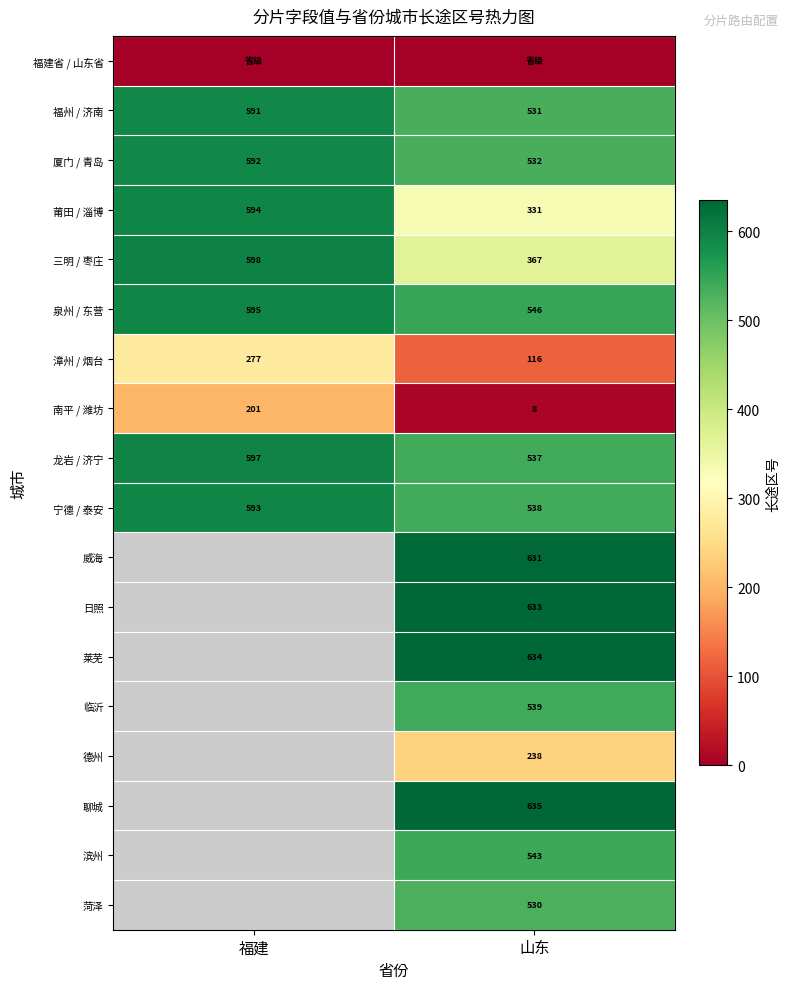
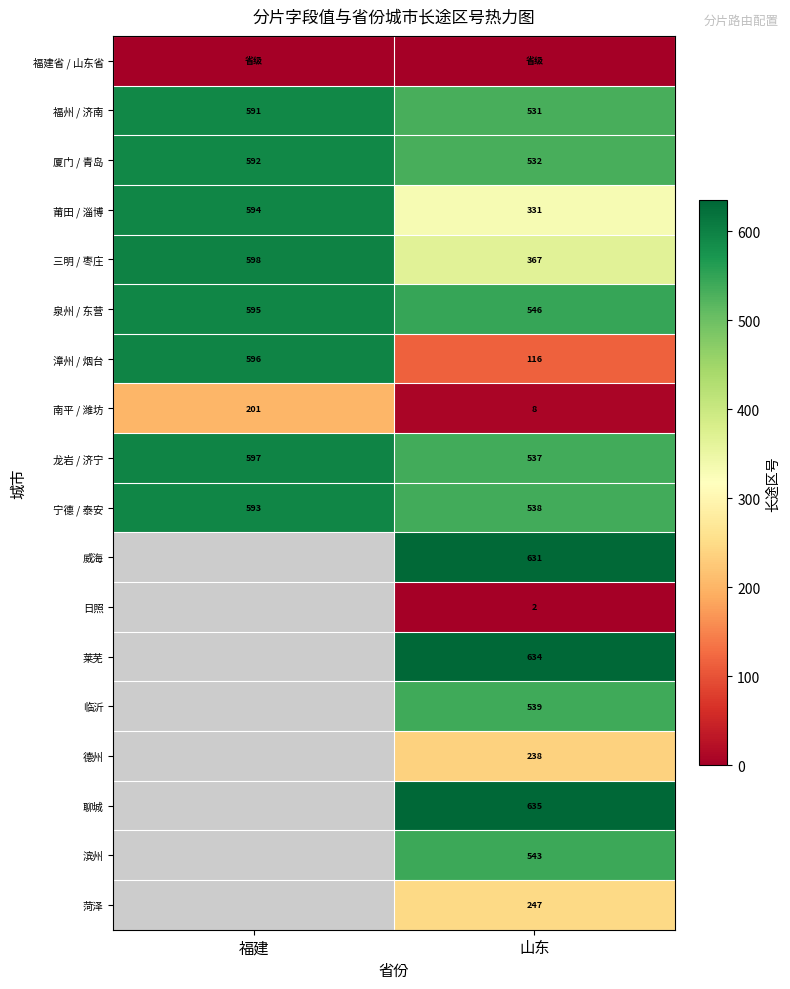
  {
    "福州 / 济南": {
      "福建": 591,
      "山东": 531
    },
    "厦门 / 青岛": {
      "福建": 592,
      "山东": 532
    },
    "莆田 / 淄博": {
      "福建": 594,
      "山东": 331
    },
    "三明 / 枣庄": {
      "福建": 598,
      "山东": 367
    },
    "泉州 / 东营": {
      "福建": 595,
      "山东": 546
    },
    "漳州 / 烟台": {
-     "福建": 277,
+     "福建": 596,
      "山东": 116
    },
    "南平 / 潍坊": {
      "福建": 201,
      "山东": 8
    },
    "龙岩 / 济宁": {
      "福建": 597,
      "山东": 537
    },
    "宁德 / 泰安": {
      "福建": 593,
      "山东": 538
    },
    "威海": {
      "山东": 631
    },
    "日照": {
-     "山东": 633
+     "山东": 2
    },
    "莱芜": {
      "山东": 634
    },
    "临沂": {
      "山东": 539
    },
    "德州": {
      "山东": 238
    },
    "聊城": {
      "山东": 635
    },
    "滨州": {
      "山东": 543
    },
    "菏泽": {
-     "山东": 530
+     "山东": 247
    }
  }
